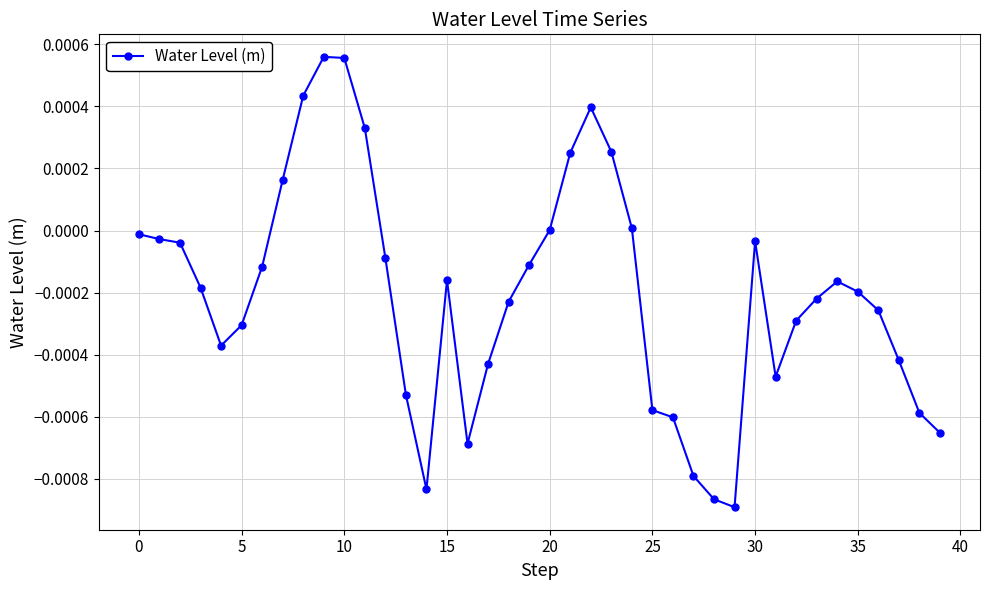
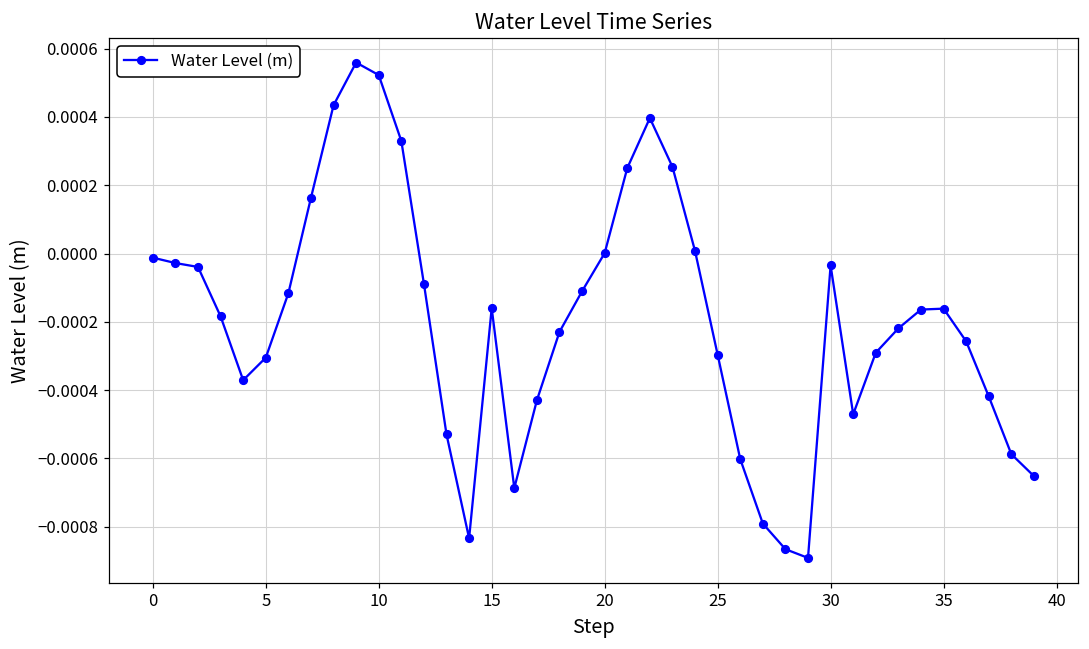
  {
    "0": -0.00001,
    "5": -0.00030,
-   "10": 0.00056,
+   "10": 0.00052,
    "15": -0.00016,
    "20": 0.00000,
-   "25": -0.00058,
+   "25": -0.00030,
    "30": -0.00003,
-   "35": -0.00020
+   "35": -0.00016
  }
